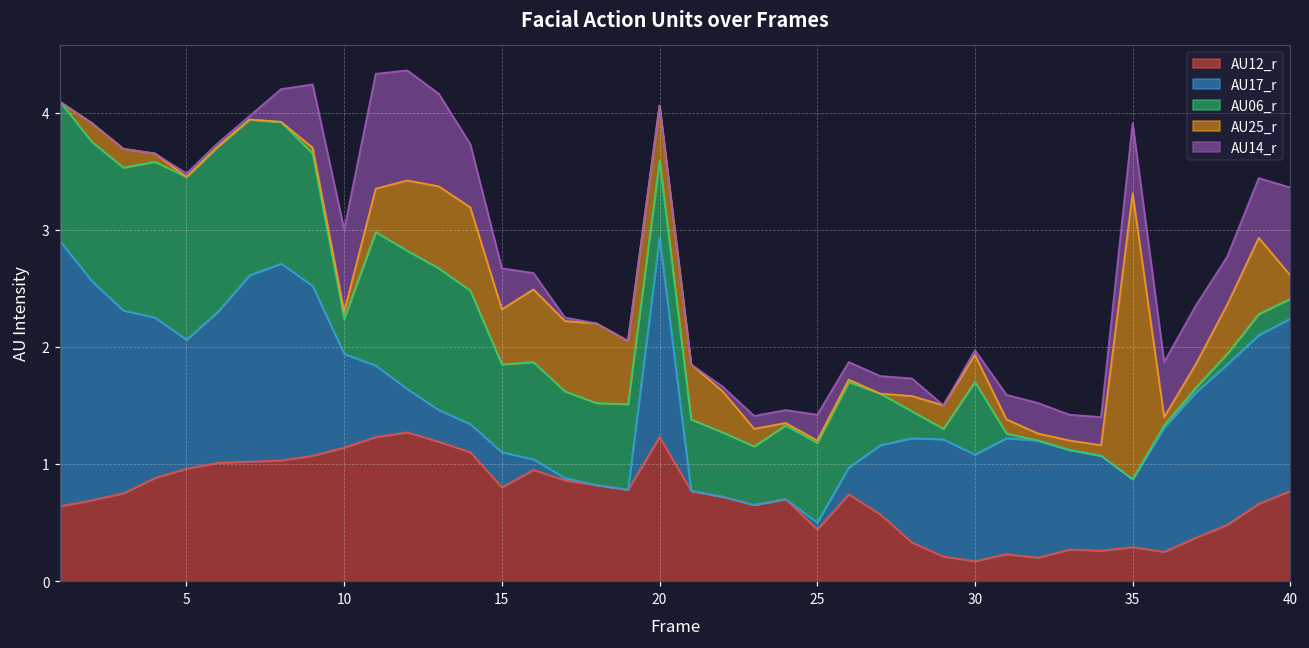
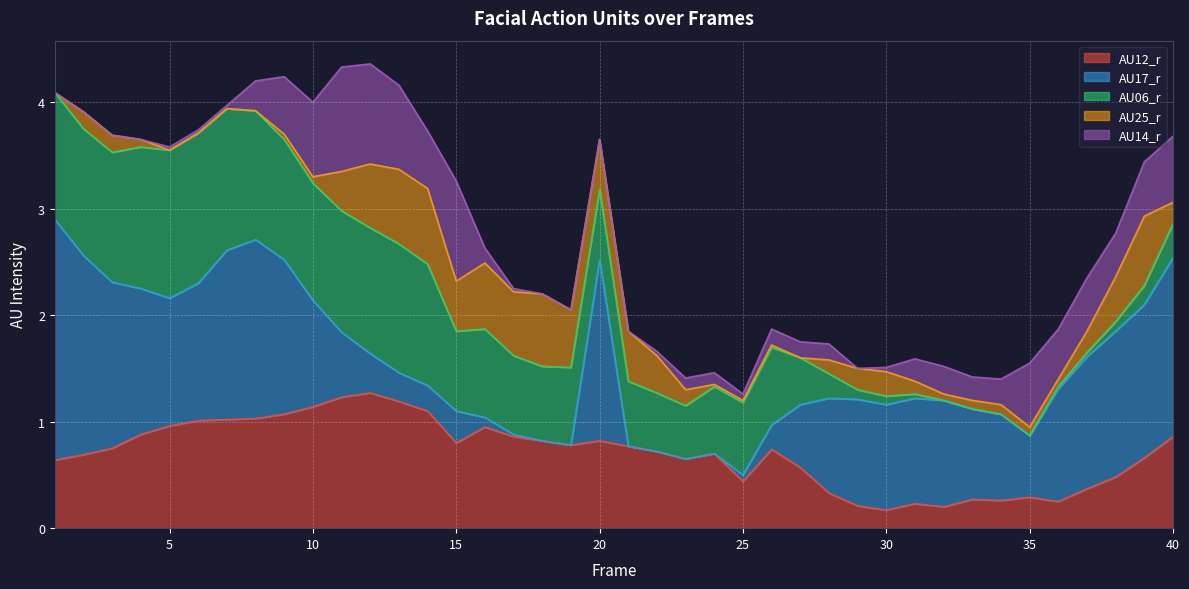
  {
    "AU12_r": {
      "5": 0.96,
      "10": 1.14,
      "15": 0.80,
-     "20": 1.23,
+     "20": 0.82,
      "25": 0.44,
      "30": 0.17,
      "35": 0.29,
-     "40": 0.77
+     "40": 0.86
    },
    "AU17_r": {
-     "5": 1.1,
-     "10": 0.8,
+     "5": 1.2,
+     "10": 1.0,
      "15": 0.30,
      "20": 1.70,
      "25": 0.06,
-     "30": 0.91,
-     "40": 1.47
+     "30": 0.99,
+     "40": 1.68
    },
    "AU06_r": {
-     "10": 0.3,
+     "10": 1.1,
      "15": 0.75,
      "20": 0.66,
-     "30": 0.62,
-     "40": 0.17
+     "30": 0.08,
+     "40": 0.32
    },
    "AU25_r": {
      "10": 0.06,
      "15": 0.47,
      "30": 0.23,
-     "35": 2.44,
+     "35": 0.08,
      "40": 0.20
    },
    "AU14_r": {
      "5": 0.03,
      "10": 0.70,
-     "15": 0.35,
-     "25": 0.22,
+     "15": 0.94,
+     "25": 0.06,
      "30": 0.04,
      "35": 0.60,
-     "40": 0.75
+     "40": 0.62
    }
  }
